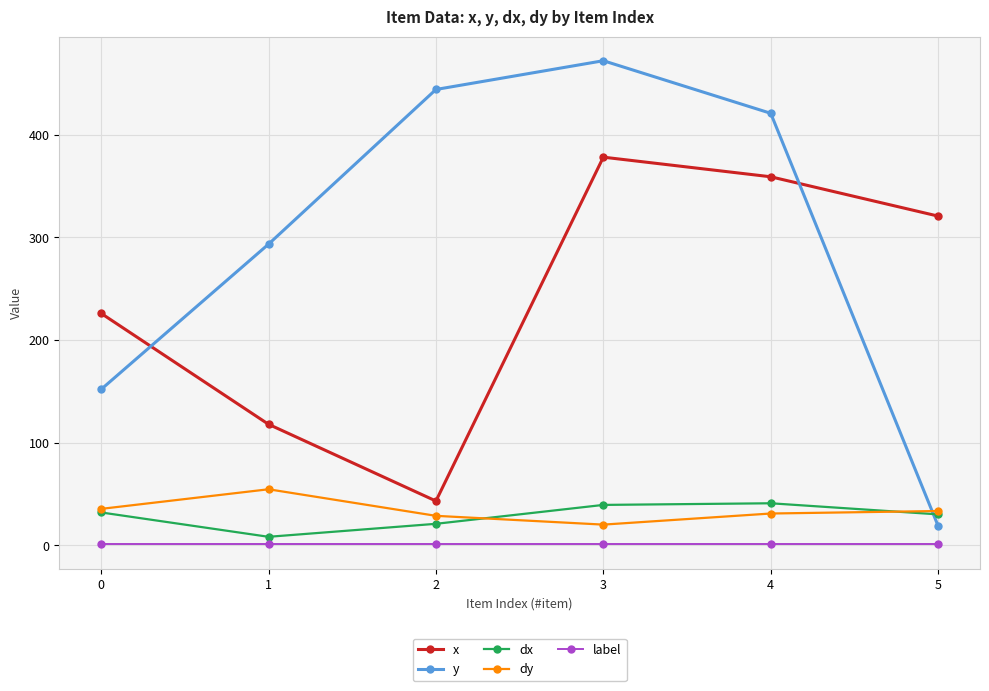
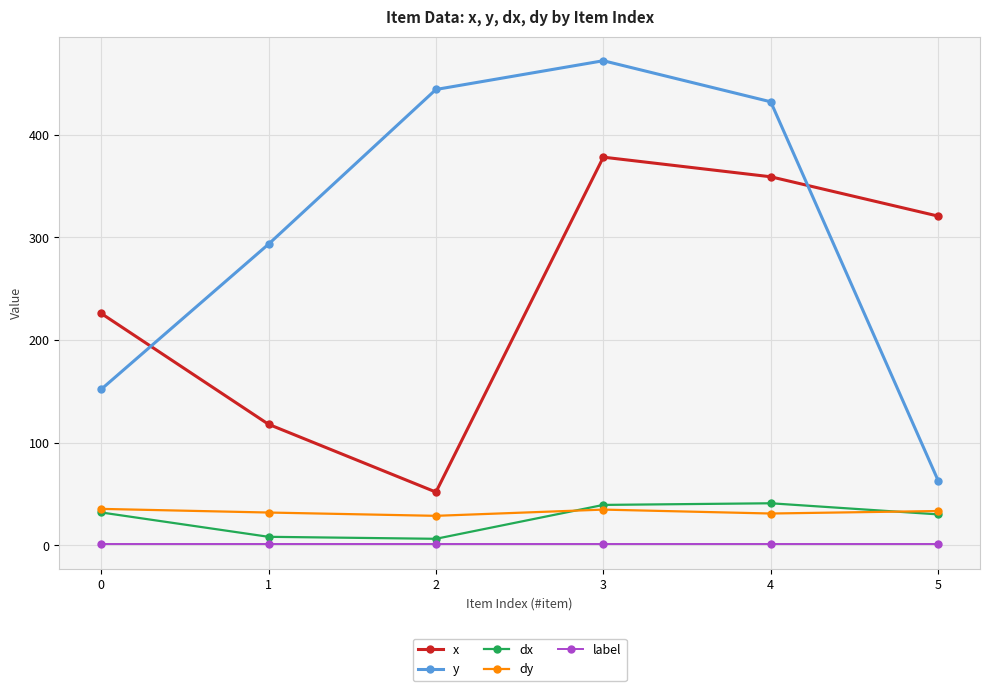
  {
    "x": {
      "0": 226,
      "1": 118,
-     "2": 43,
+     "2": 52,
      "3": 378,
      "4": 359,
      "5": 321
    },
    "y": {
      "0": 152,
      "1": 293,
      "2": 444,
      "3": 472,
-     "4": 421,
-     "5": 19
+     "4": 432,
+     "5": 63
    },
    "dx": {
      "0": 32,
      "1": 8,
-     "2": 21,
+     "2": 7,
      "3": 40,
      "4": 41,
      "5": 30
    },
    "dy": {
      "0": 36,
-     "1": 55,
+     "1": 32,
      "2": 29,
-     "3": 20,
+     "3": 35,
      "4": 31,
      "5": 34
    },
    "label": {
      "0": 1,
      "1": 1,
      "2": 1,
      "3": 1,
      "4": 1,
      "5": 1
    }
  }
